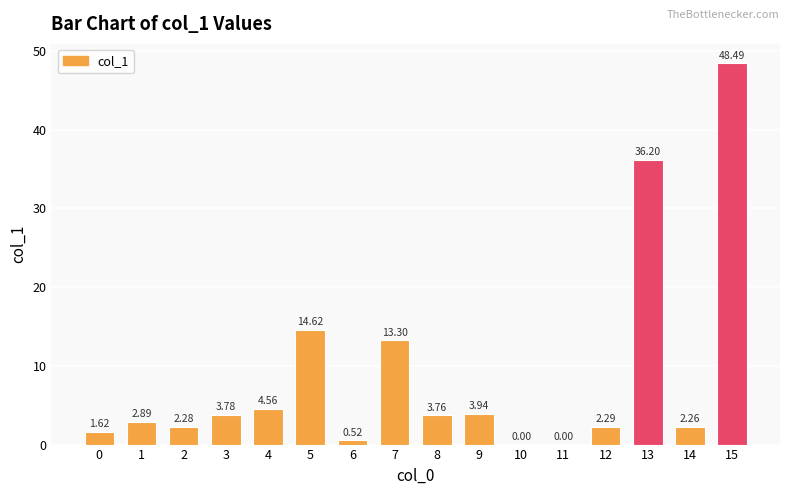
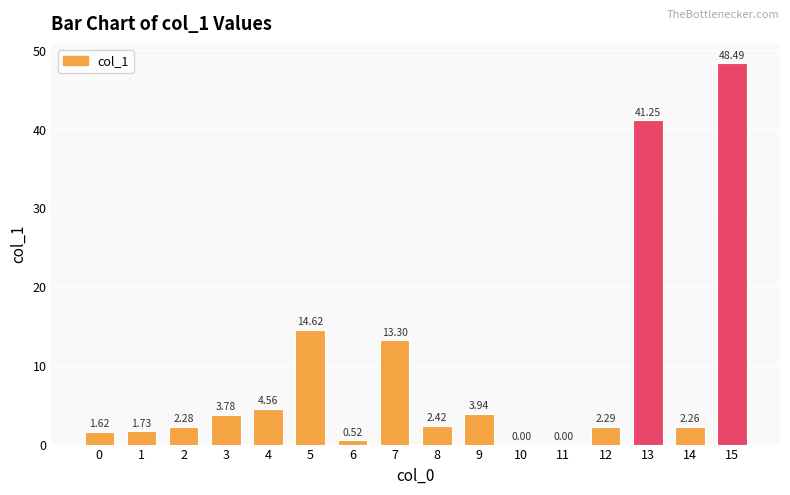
  {
    "0": 1.62,
-   "1": 2.89,
+   "1": 1.73,
    "2": 2.28,
    "3": 3.78,
    "4": 4.56,
    "5": 14.62,
    "6": 0.52,
    "7": 13.30,
-   "8": 3.76,
+   "8": 2.42,
    "9": 3.94,
    "10": 0.00,
    "11": 0.00,
    "12": 2.29,
-   "13": 36.20,
+   "13": 41.25,
    "14": 2.26,
    "15": 48.49
  }
